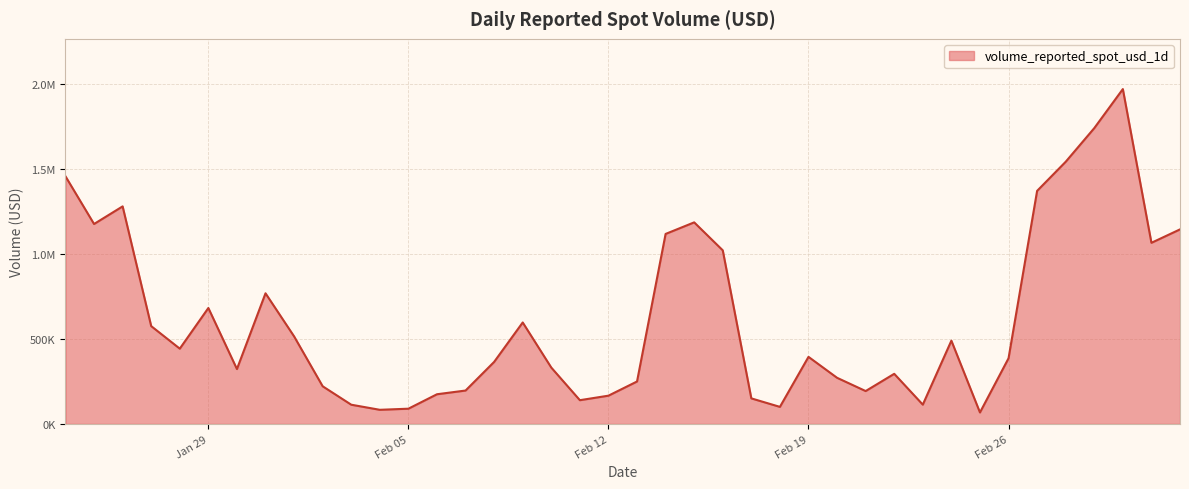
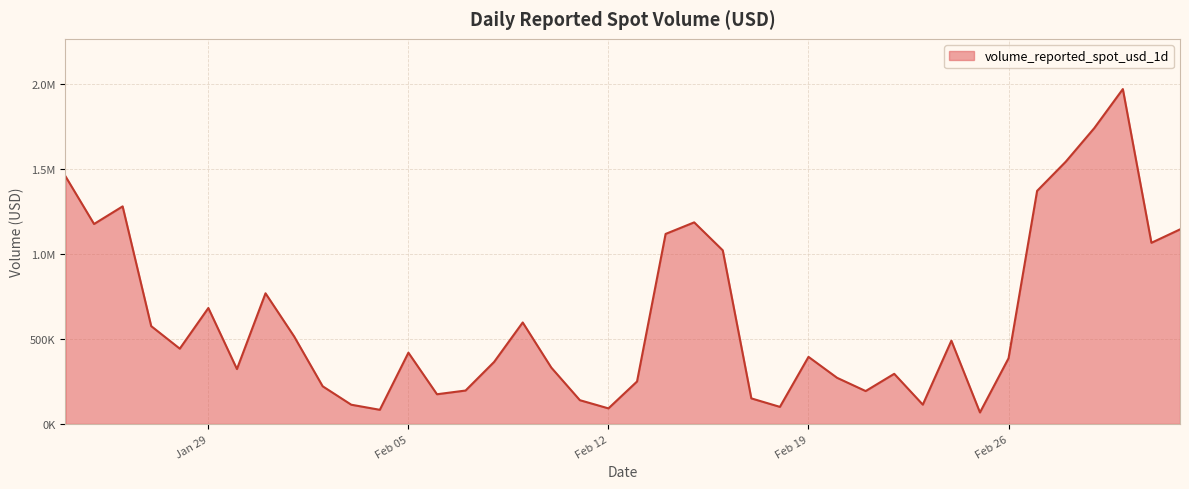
  {
    "Jan 29": 680000,
-   "Feb 05": 90000,
-   "Feb 12": 170000,
+   "Feb 05": 420000,
+   "Feb 12": 90000,
    "Feb 19": 390000,
    "Feb 26": 390000
  }
